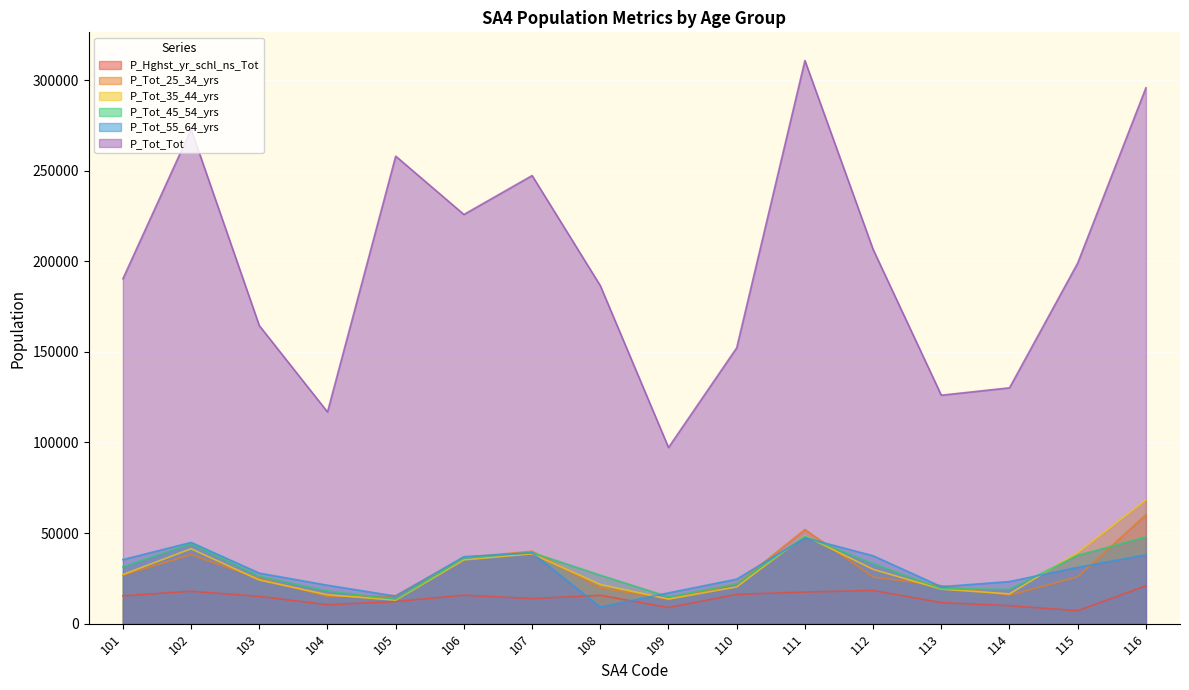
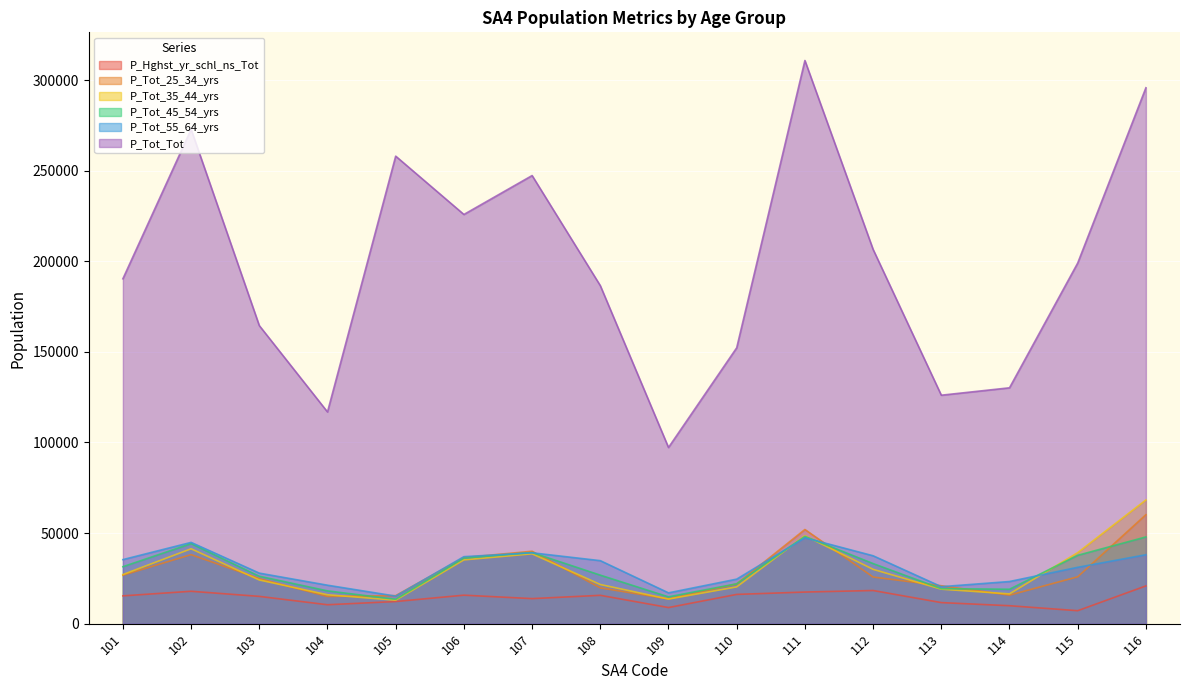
  {
    "P_Tot_45_54_yrs": {
      "101": 31000,
      "104": 18000,
      "108": 27000,
      "112": 33000,
      "114": 19000,
      "115": 38000,
      "116": 48000
    },
    "P_Tot_55_64_yrs": {
      "101": 35000,
      "103": 28000,
      "104": 21000,
-     "108": 9000,
+     "108": 35000,
      "109": 17000,
      "110": 25000,
      "112": 37000,
      "114": 23000,
      "115": 31000,
      "116": 38000
    },
    "P_Tot_Tot": {
      "101": 190000,
      "103": 164000,
      "104": 117000,
      "105": 258000,
      "106": 226000,
      "107": 247000,
      "108": 187000,
      "109": 97000,
      "110": 152000,
      "111": 311000,
      "112": 207000,
      "113": 126000,
      "114": 130000,
      "115": 199000,
      "116": 296000
    }
  }
